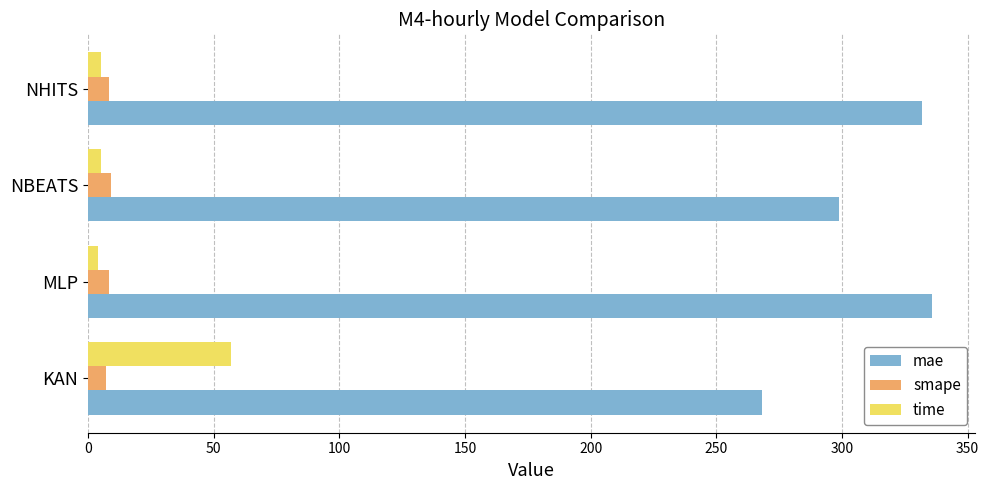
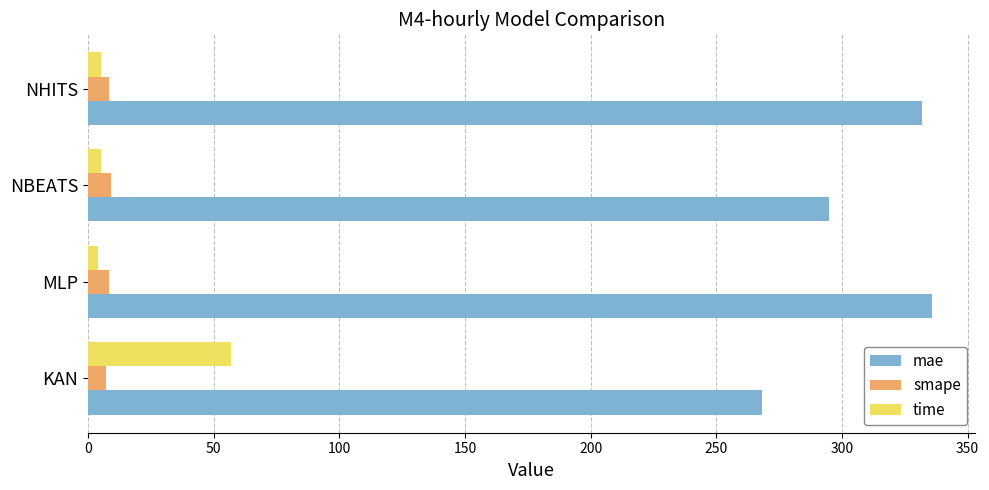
  {
    "mae": {
      "NHITS": 332,
-     "NBEATS": 299,
+     "NBEATS": 295,
      "MLP": 336,
      "KAN": 268
    }
  }
